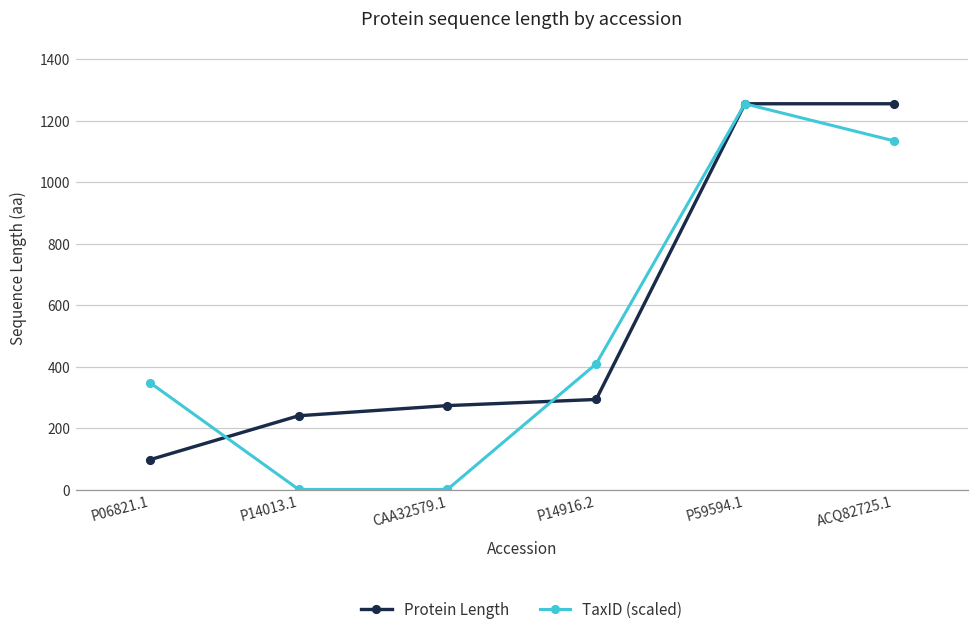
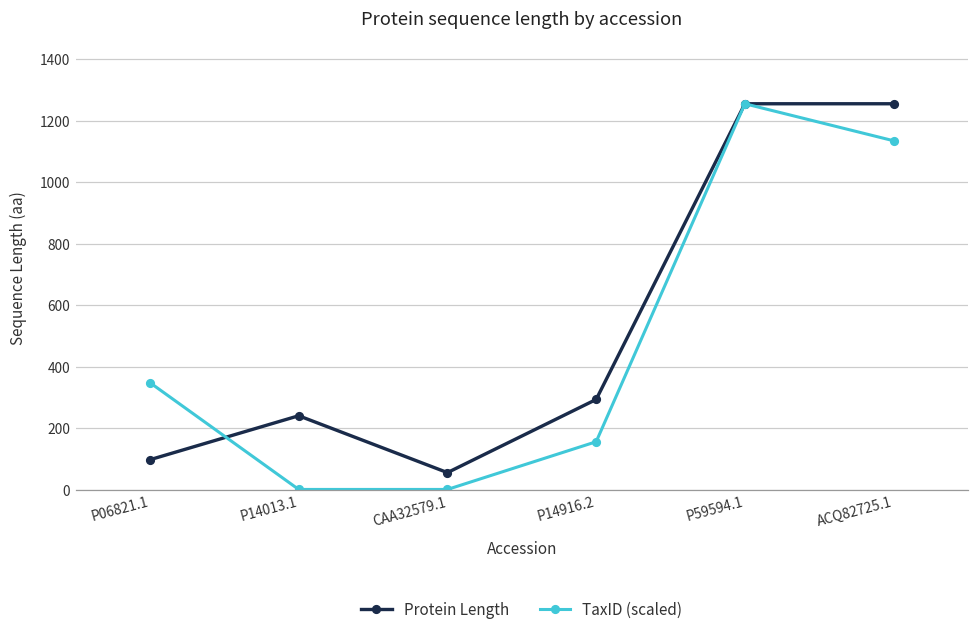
  {
    "Protein Length": {
      "P06821.1": 100,
      "P14013.1": 240,
-     "CAA32579.1": 270,
+     "CAA32579.1": 60,
      "P14916.2": 290,
      "ACQ82725.1": 1260
    },
    "TaxID (scaled)": {
      "P06821.1": 350,
      "P14013.1": 0,
      "CAA32579.1": 0,
-     "P14916.2": 410,
+     "P14916.2": 160,
      "ACQ82725.1": 1130
    }
  }
